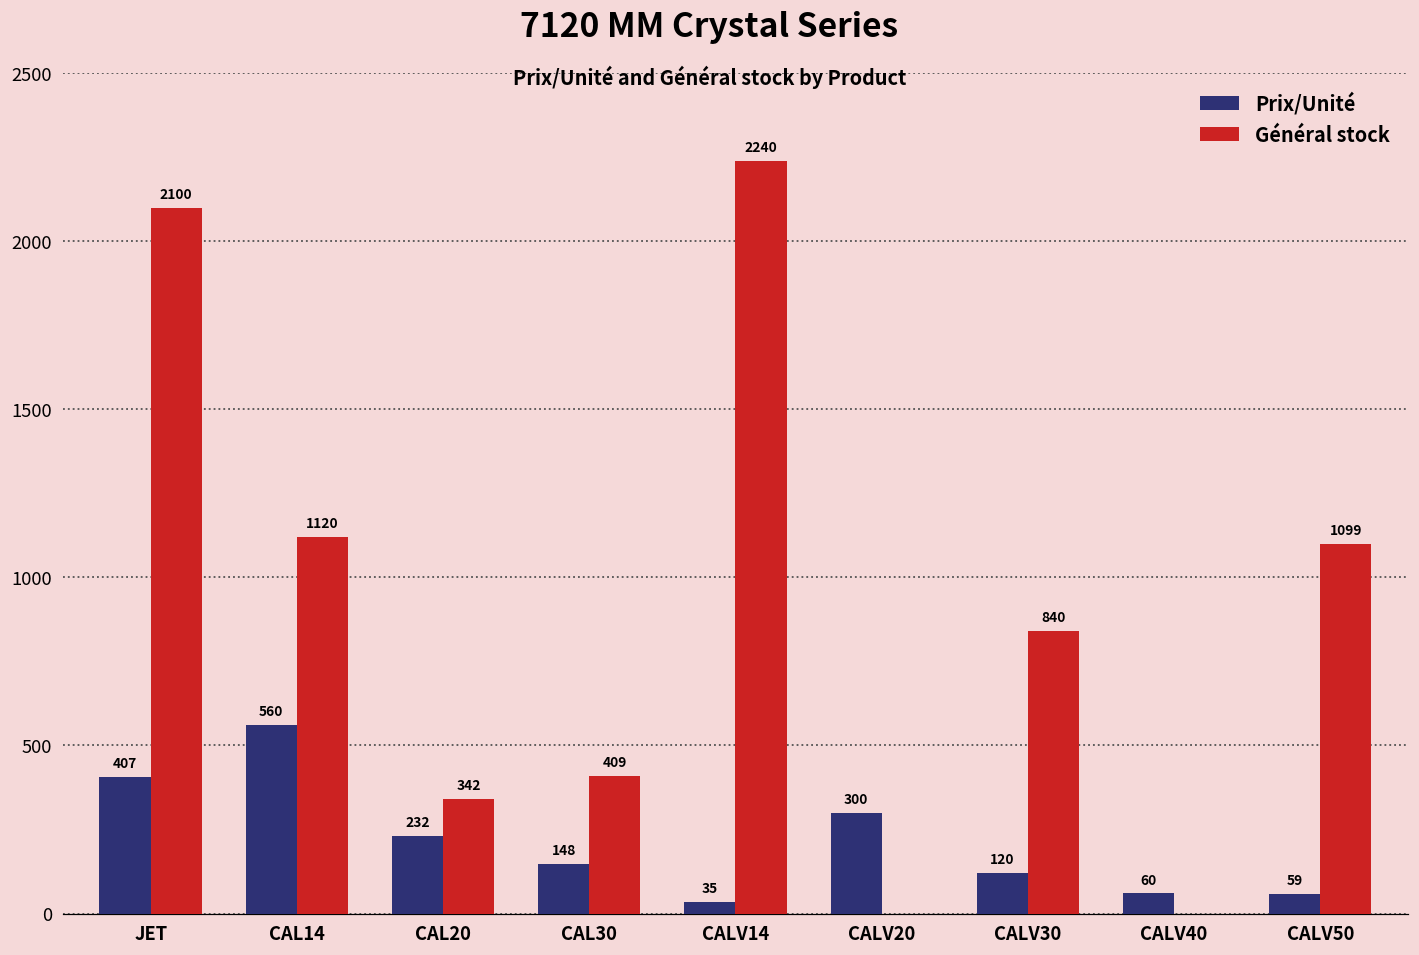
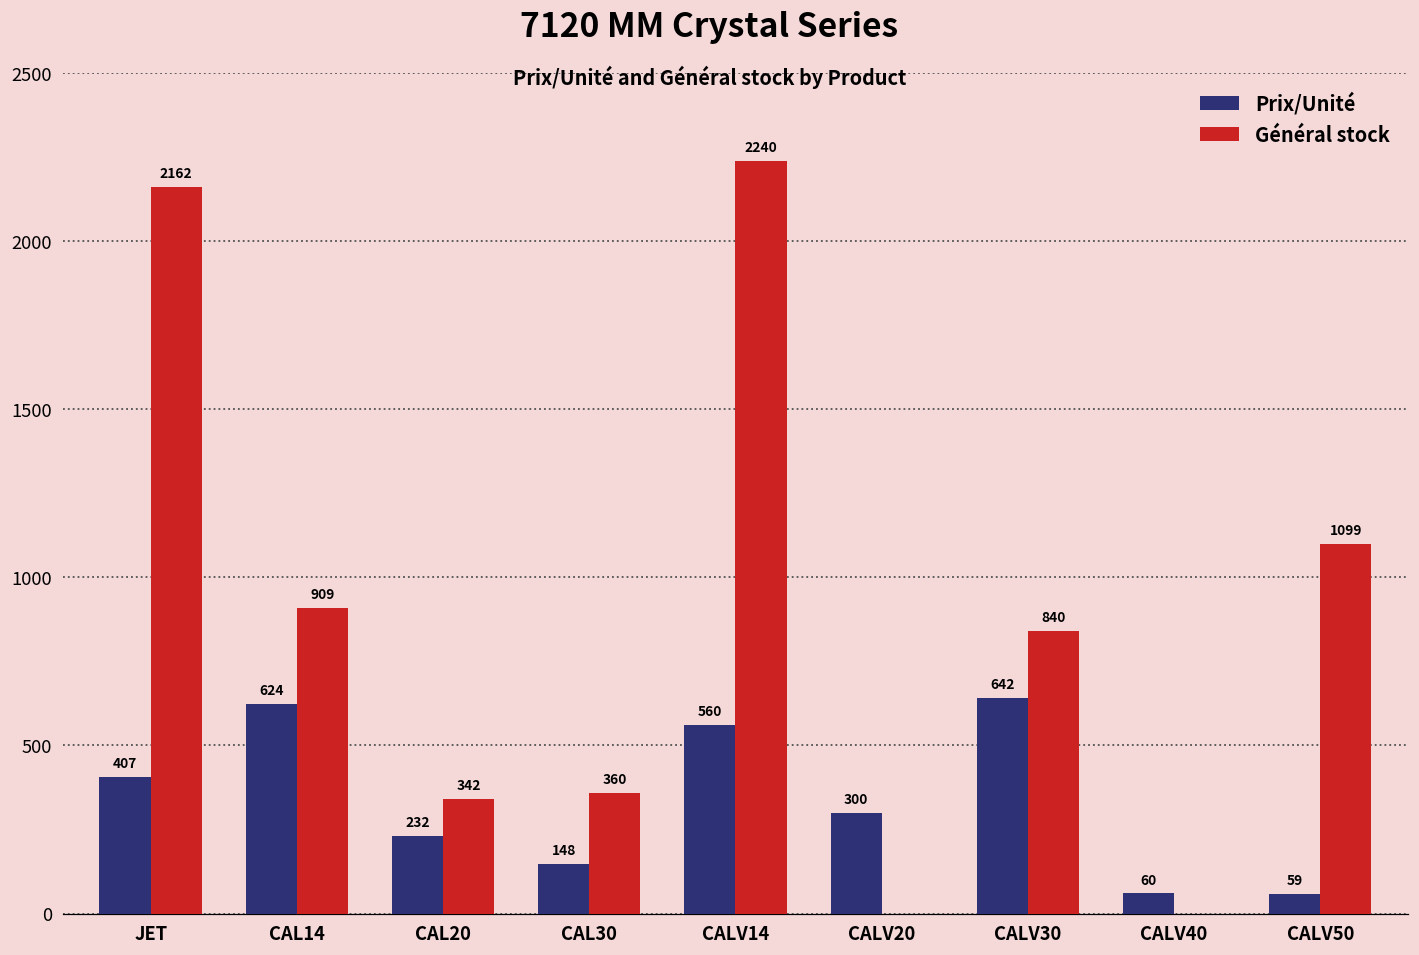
  {
    "Prix/Unité": {
      "JET": 407,
-     "CAL14": 560,
+     "CAL14": 624,
      "CAL20": 232,
      "CAL30": 148,
-     "CALV14": 35,
+     "CALV14": 560,
      "CALV20": 300,
-     "CALV30": 120,
+     "CALV30": 642,
      "CALV40": 60,
      "CALV50": 59
    },
    "Général stock": {
-     "JET": 2100,
-     "CAL14": 1120,
+     "JET": 2162,
+     "CAL14": 909,
      "CAL20": 342,
-     "CAL30": 409,
+     "CAL30": 360,
      "CALV14": 2240,
      "CALV30": 840,
      "CALV50": 1099
    }
  }
